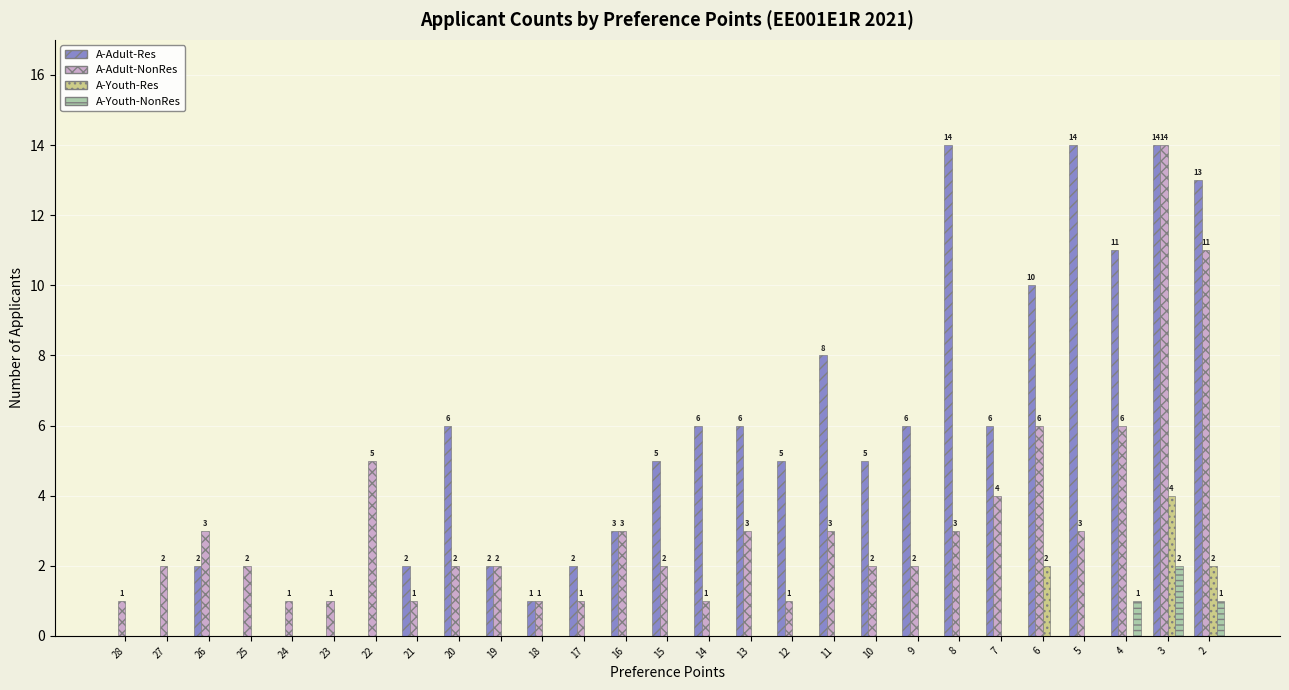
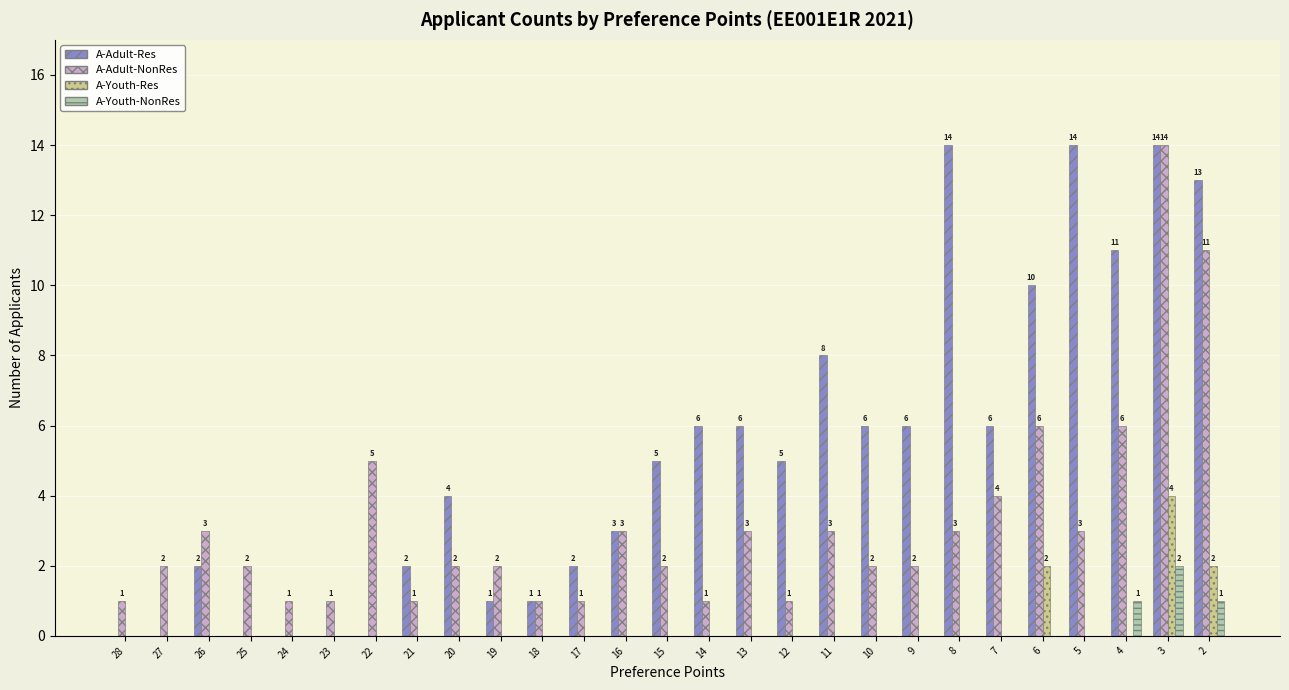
  {
    "A-Adult-Res": {
      "26": 2,
      "21": 2,
-     "20": 6,
-     "19": 2,
+     "20": 4,
+     "19": 1,
      "18": 1,
      "17": 2,
      "16": 3,
      "15": 5,
      "14": 6,
      "13": 6,
      "12": 5,
      "11": 8,
-     "10": 5,
+     "10": 6,
      "9": 6,
      "8": 14,
      "7": 6,
      "6": 10,
      "5": 14,
      "4": 11,
      "2": 13
    }
  }
